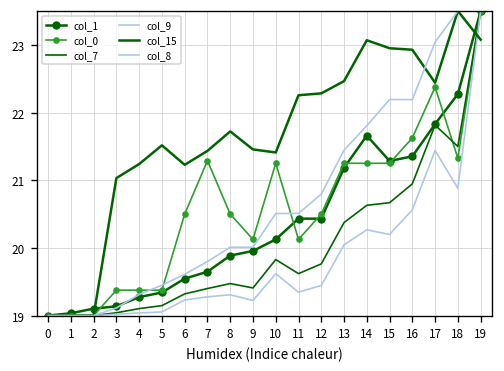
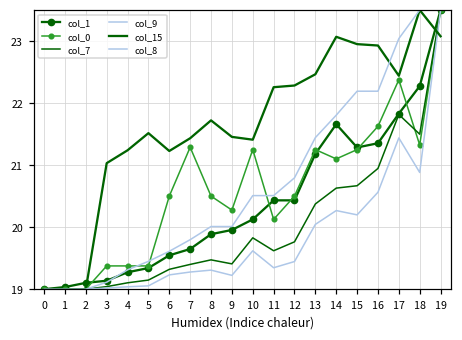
  {
    "col_0": {
      "3": 19.4,
      "4": 19.4,
      "6": 20.5,
      "7": 21.3,
      "8": 20.5,
-     "9": 20.1,
+     "9": 20.3,
      "10": 21.3,
      "11": 20.1,
      "12": 20.5,
      "13": 21.3,
-     "14": 21.3,
+     "14": 21.1,
      "16": 21.6,
      "17": 22.4,
      "18": 21.3
    }
  }
